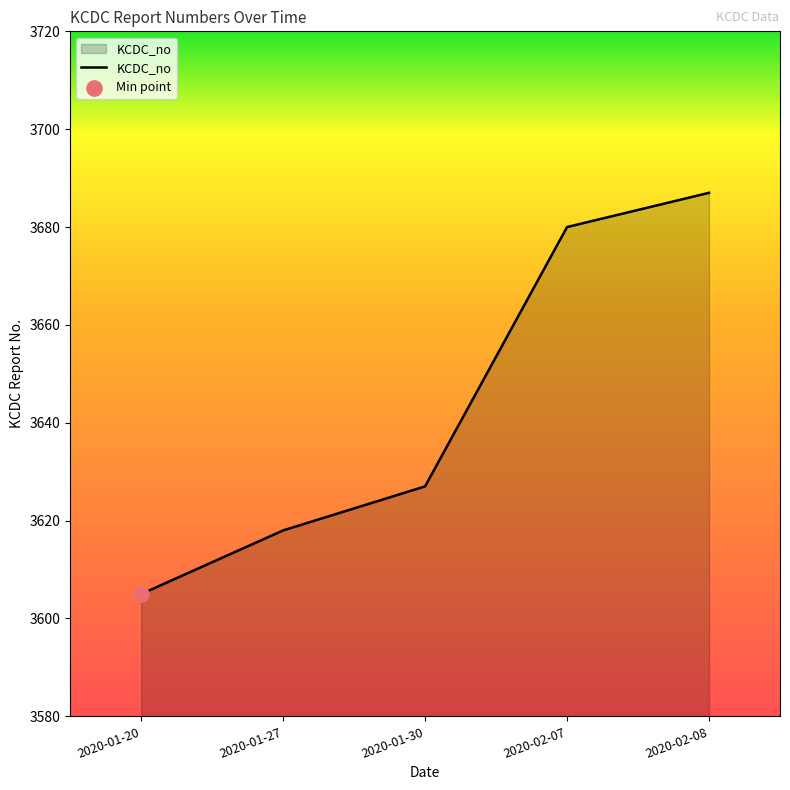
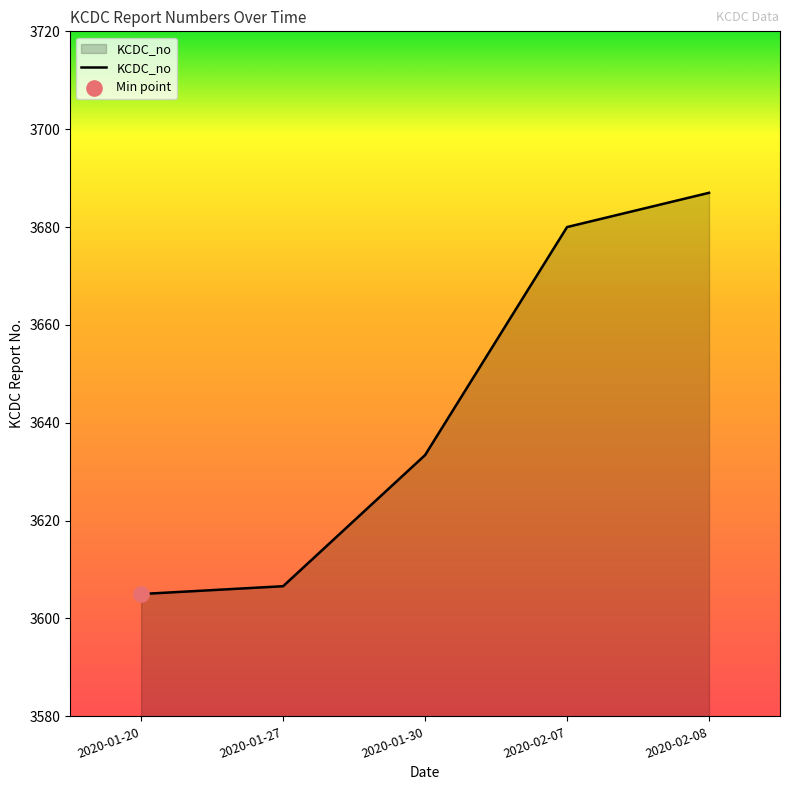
  {
    "KCDC_no": {
-     "2020-01-27": 3618,
-     "2020-01-30": 3627,
+     "2020-01-27": 3607,
+     "2020-01-30": 3633,
      "2020-02-07": 3680,
      "2020-02-08": 3687
    }
  }
